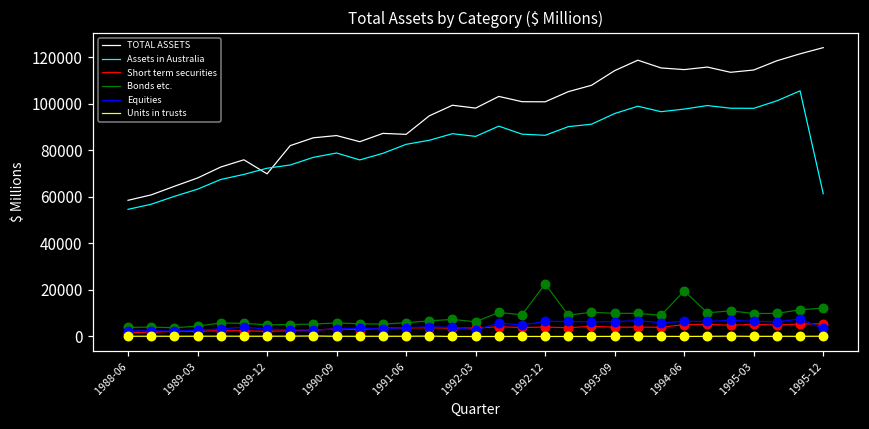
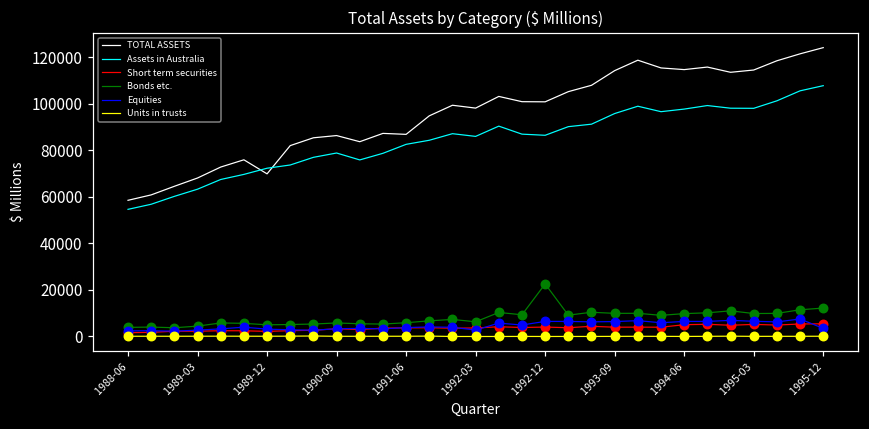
  {
    "TOTAL ASSETS": {
      "1988-06": 59000,
      "1989-03": 68000,
      "1989-12": 70000,
      "1990-09": 86000,
      "1991-06": 87000,
      "1992-03": 98000,
      "1992-12": 101000,
      "1993-09": 114000,
      "1994-06": 115000,
      "1995-03": 115000,
      "1995-12": 124000
    },
    "Assets in Australia": {
      "1988-06": 55000,
      "1989-03": 63000,
      "1989-12": 72000,
      "1990-09": 79000,
      "1991-06": 83000,
      "1992-03": 86000,
      "1992-12": 86000,
      "1993-09": 96000,
      "1994-06": 98000,
      "1995-03": 98000,
-     "1995-12": 61000
+     "1995-12": 108000
    },
    "Short term securities": {
      "1992-12": 4000,
      "1993-09": 4000,
      "1994-06": 5000,
      "1995-03": 5000,
      "1995-12": 5000
    },
    "Bonds etc.": {
      "1988-06": 4000,
      "1989-03": 4000,
      "1989-12": 5000,
      "1990-09": 6000,
      "1991-06": 6000,
      "1992-03": 6000,
      "1992-12": 23000,
      "1993-09": 10000,
-     "1994-06": 20000,
+     "1994-06": 10000,
      "1995-03": 10000,
      "1995-12": 12000
    },
    "Equities": {
      "1992-12": 6000,
      "1993-09": 6000,
      "1994-06": 6000,
      "1995-03": 7000,
      "1995-12": 3000
    },
    "Units in trusts": {
      "1988-06": 0,
      "1989-03": 0,
      "1989-12": 0,
      "1990-09": 0,
      "1991-06": 0,
      "1992-03": 0,
      "1992-12": 0,
      "1993-09": 0,
      "1994-06": 0,
      "1995-03": 0,
      "1995-12": 0
    }
  }
